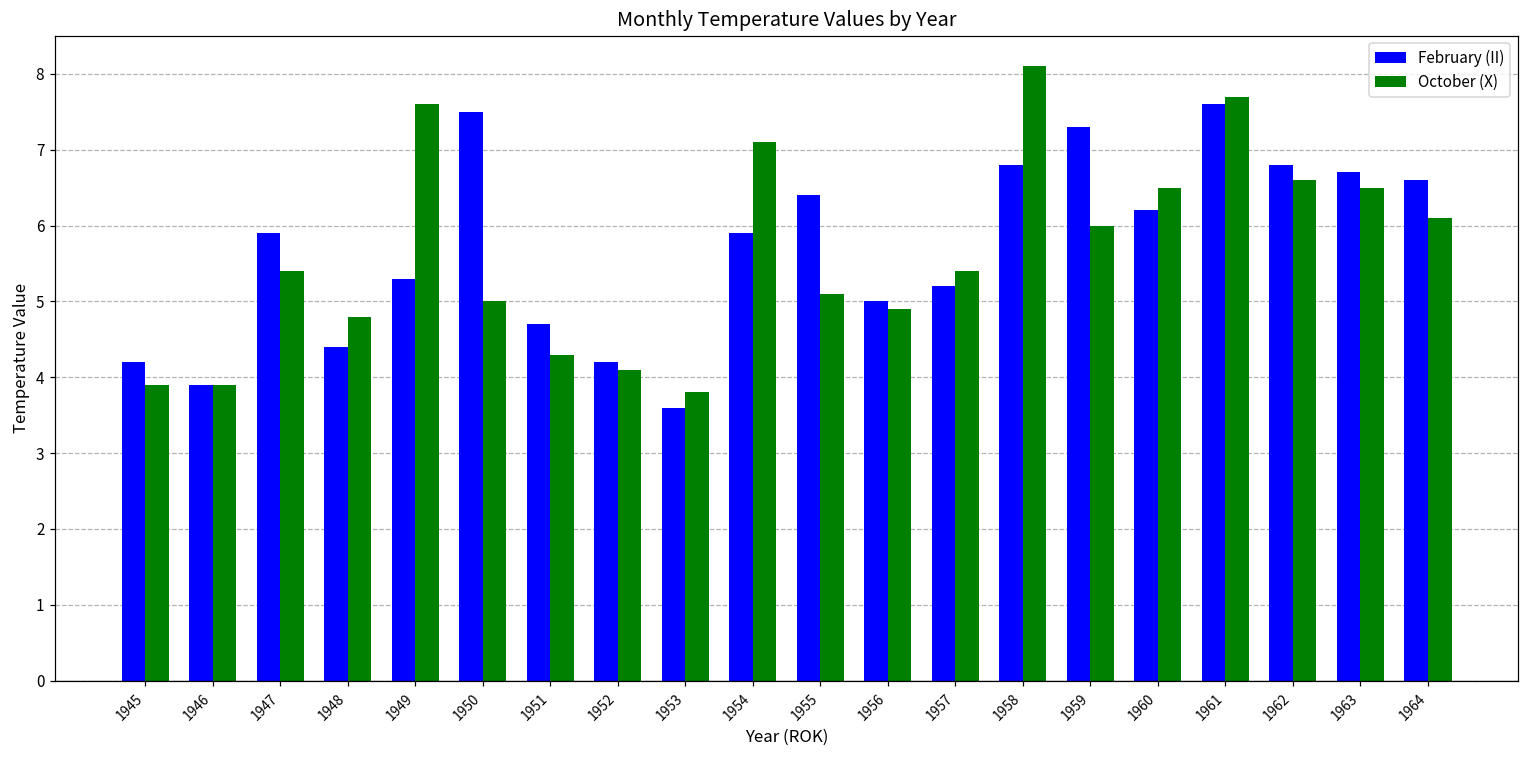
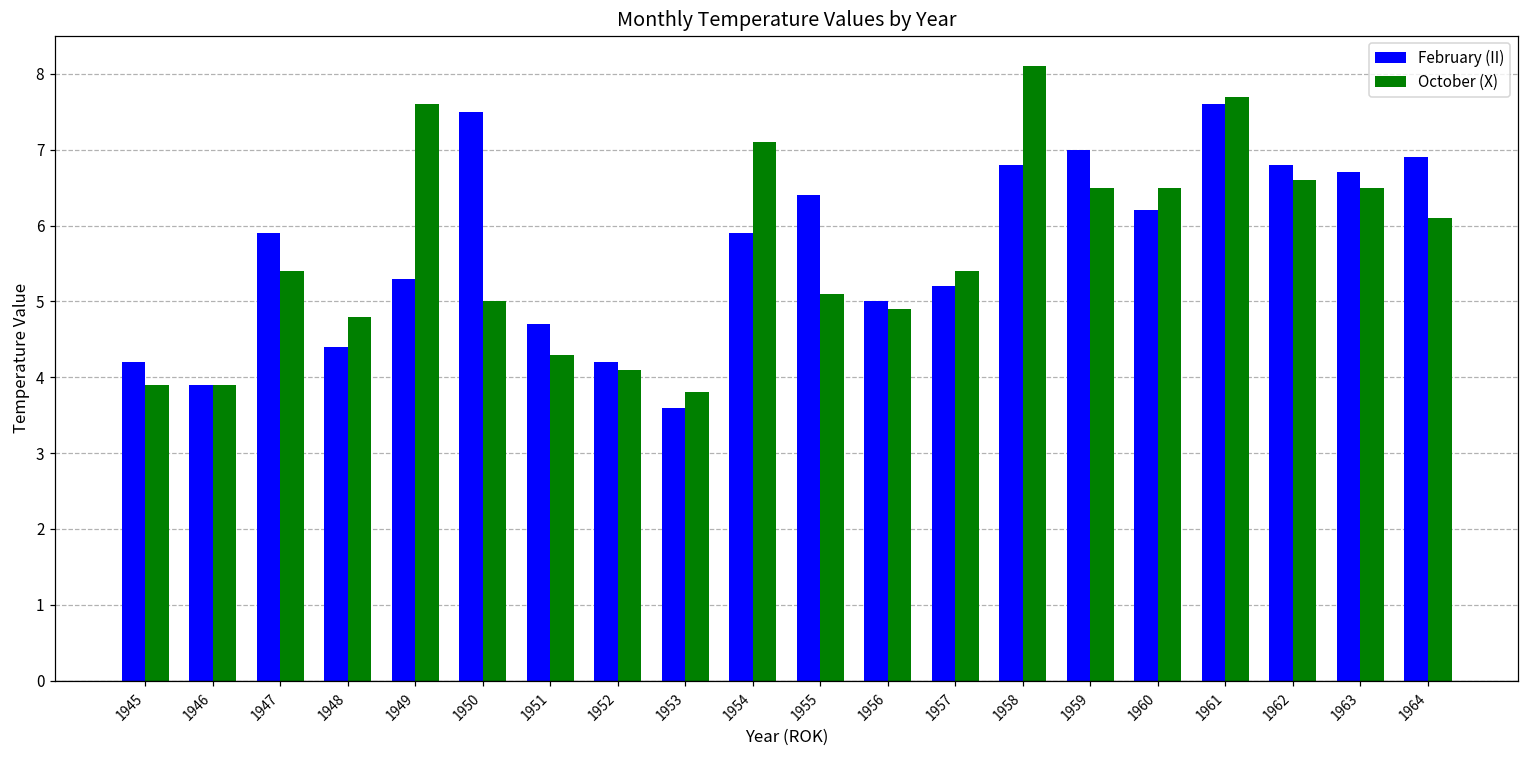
  {
    "February (II)": {
      "1945": 4.2,
      "1946": 3.9,
      "1947": 5.9,
      "1948": 4.4,
      "1949": 5.3,
      "1950": 7.5,
      "1951": 4.7,
      "1952": 4.2,
      "1953": 3.6,
      "1954": 5.9,
      "1955": 6.4,
      "1956": 5.0,
      "1957": 5.2,
      "1958": 6.8,
-     "1959": 7.3,
+     "1959": 7.0,
      "1960": 6.2,
      "1961": 7.6,
      "1962": 6.8,
      "1963": 6.7,
-     "1964": 6.6
+     "1964": 6.9
    },
    "October (X)": {
      "1945": 3.9,
      "1946": 3.9,
      "1947": 5.4,
      "1948": 4.8,
      "1949": 7.6,
      "1950": 5.0,
      "1951": 4.3,
      "1952": 4.1,
      "1953": 3.8,
      "1954": 7.1,
      "1955": 5.1,
      "1956": 4.9,
      "1957": 5.4,
      "1958": 8.1,
-     "1959": 6.0,
+     "1959": 6.5,
      "1960": 6.5,
      "1961": 7.7,
      "1962": 6.6,
      "1963": 6.5,
      "1964": 6.1
    }
  }
